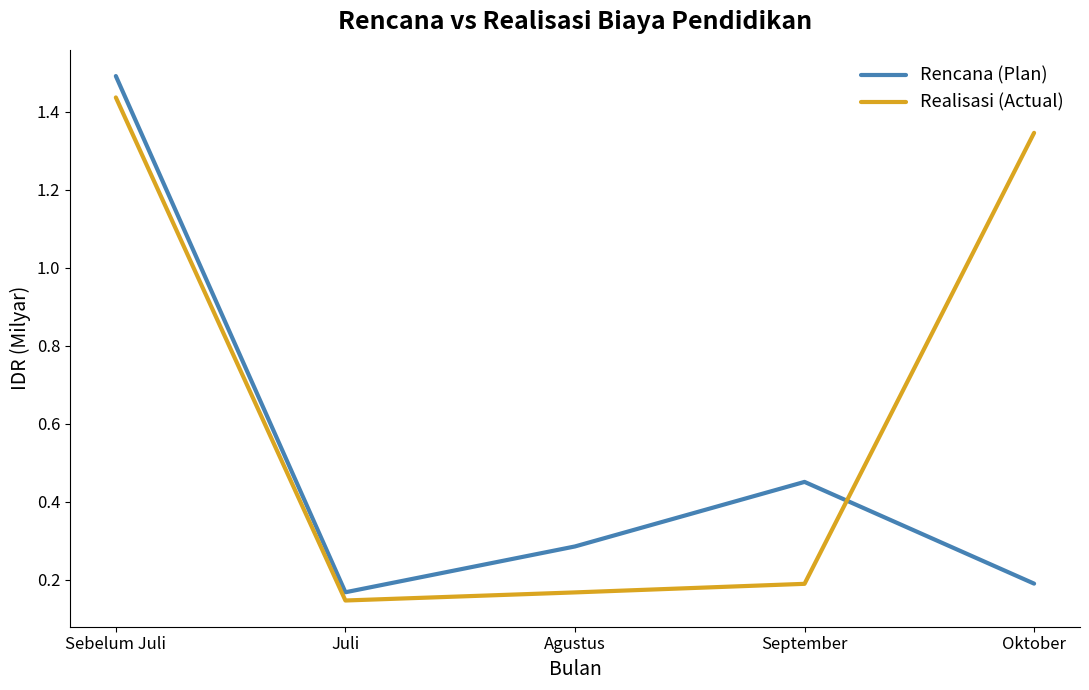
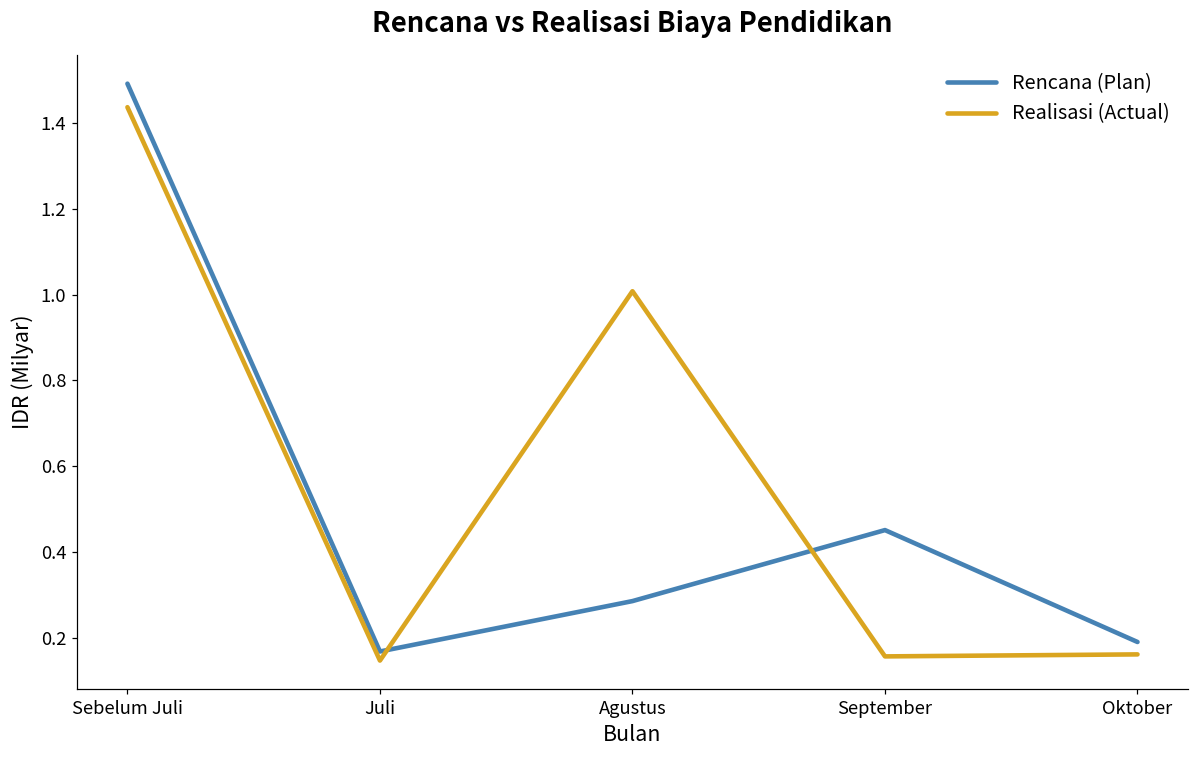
  {
    "Rencana (Plan)": {
      "Sebelum Juli": 1.49,
      "Juli": 0.17,
      "Agustus": 0.29,
      "September": 0.45,
      "Oktober": 0.19
    },
    "Realisasi (Actual)": {
      "Sebelum Juli": 1.44,
      "Juli": 0.15,
-     "Agustus": 0.17,
-     "September": 0.19,
-     "Oktober": 1.35
+     "Agustus": 1.01,
+     "September": 0.16,
+     "Oktober": 0.16
    }
  }
